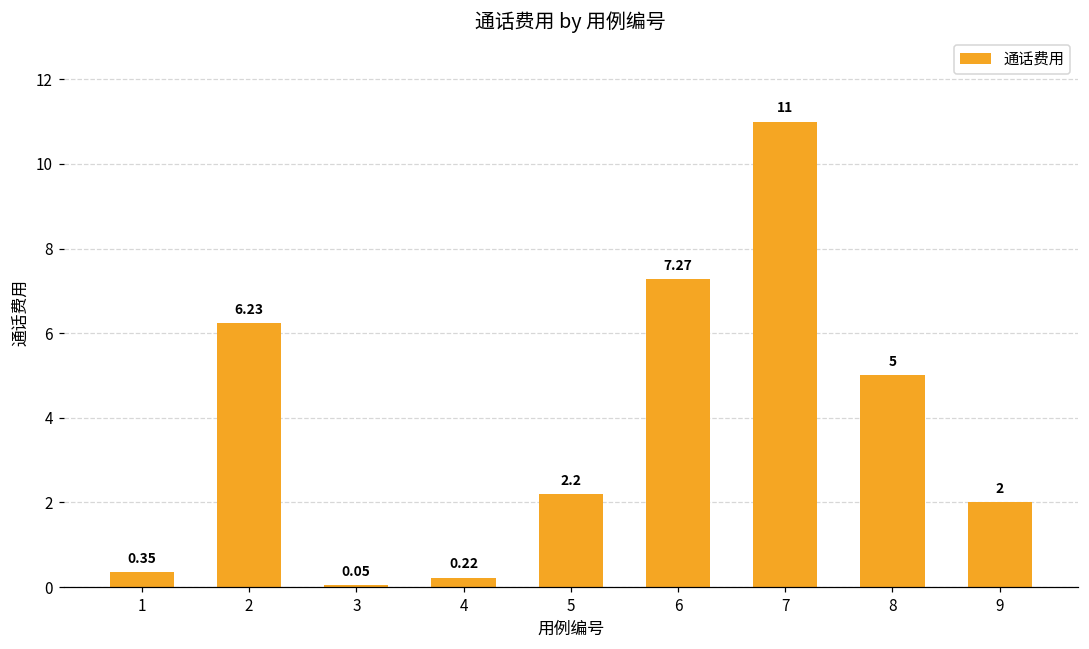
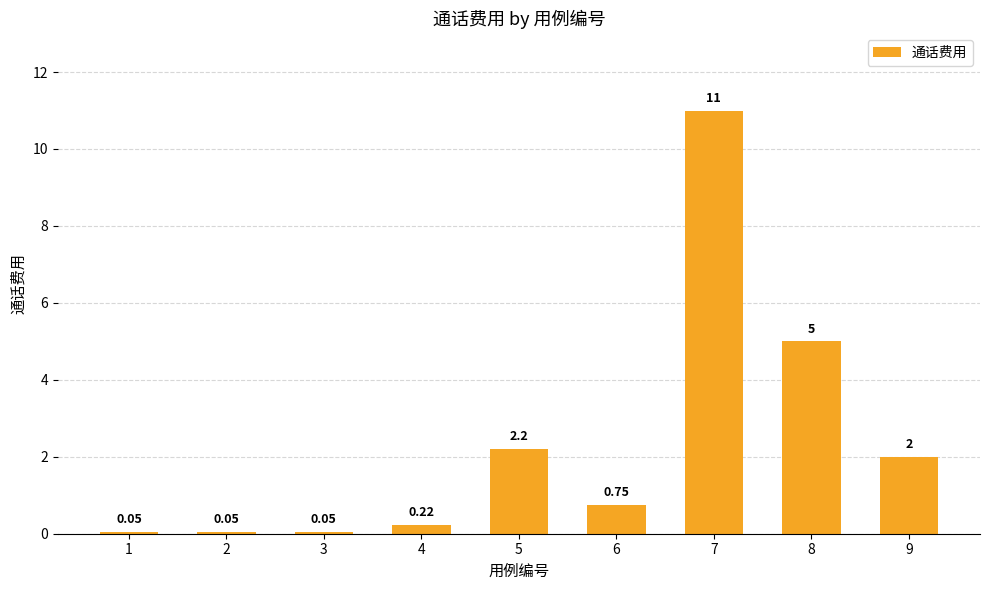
  {
-   "1": 0.35,
-   "2": 6.23,
+   "1": 0.05,
+   "2": 0.05,
    "3": 0.05,
    "4": 0.22,
    "5": 2.2,
-   "6": 7.27,
+   "6": 0.75,
    "7": 11,
    "8": 5,
    "9": 2
  }
